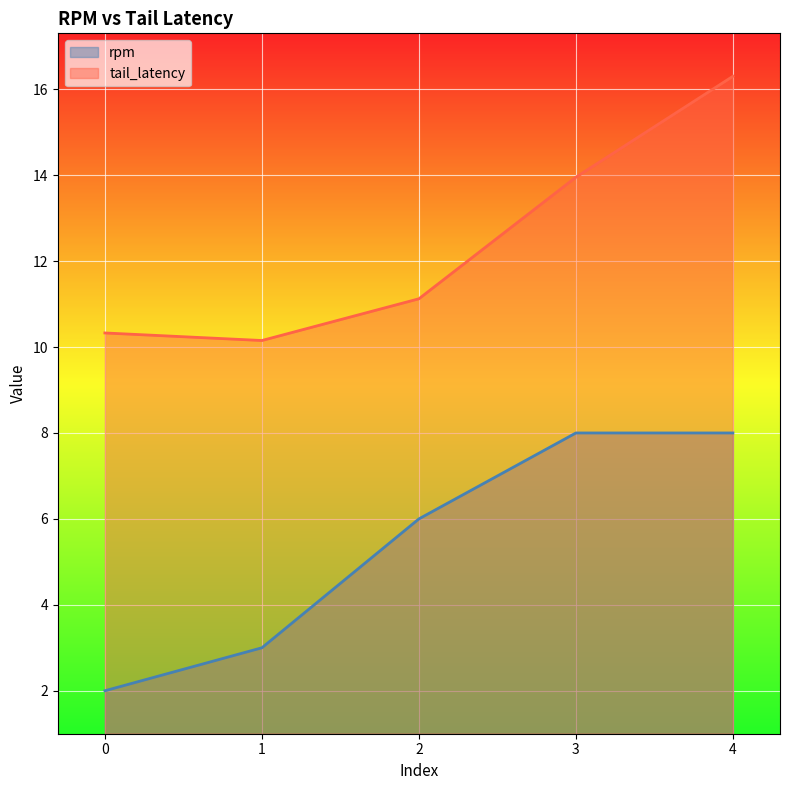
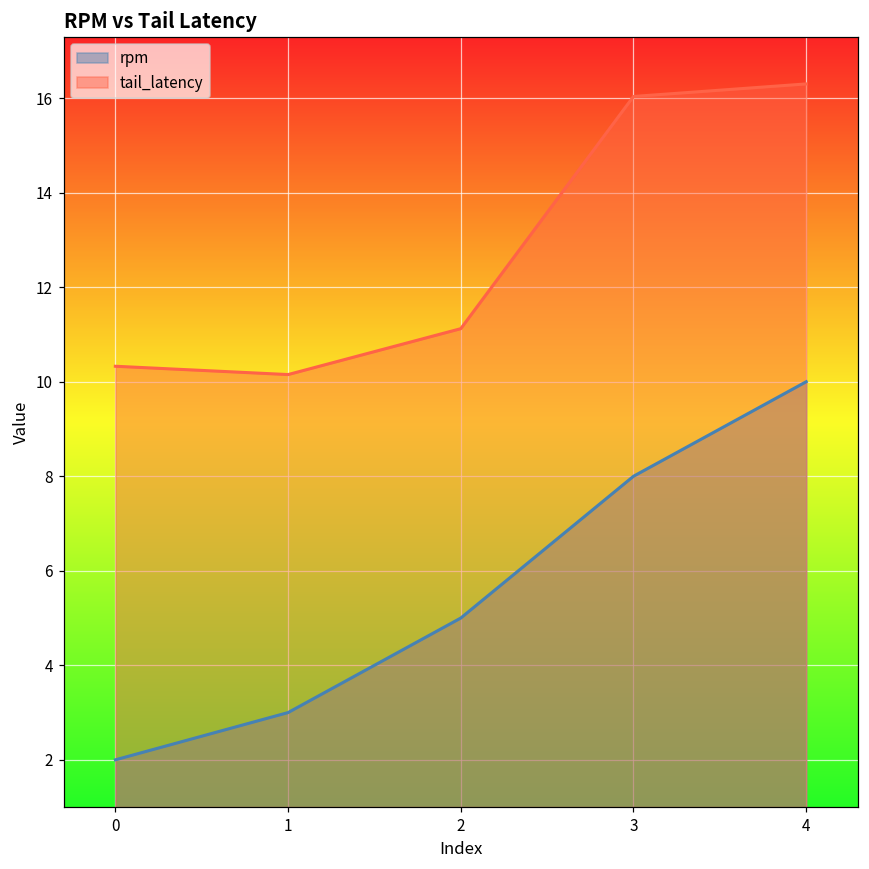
  {
    "rpm": {
      "0": 2,
      "1": 3,
-     "2": 6,
+     "2": 5,
      "3": 8,
-     "4": 8
+     "4": 10
    },
    "tail_latency": {
      "0": 10.3,
      "1": 10.2,
      "2": 11.1,
-     "3": 14.0,
+     "3": 16.0,
      "4": 16.3
    }
  }
